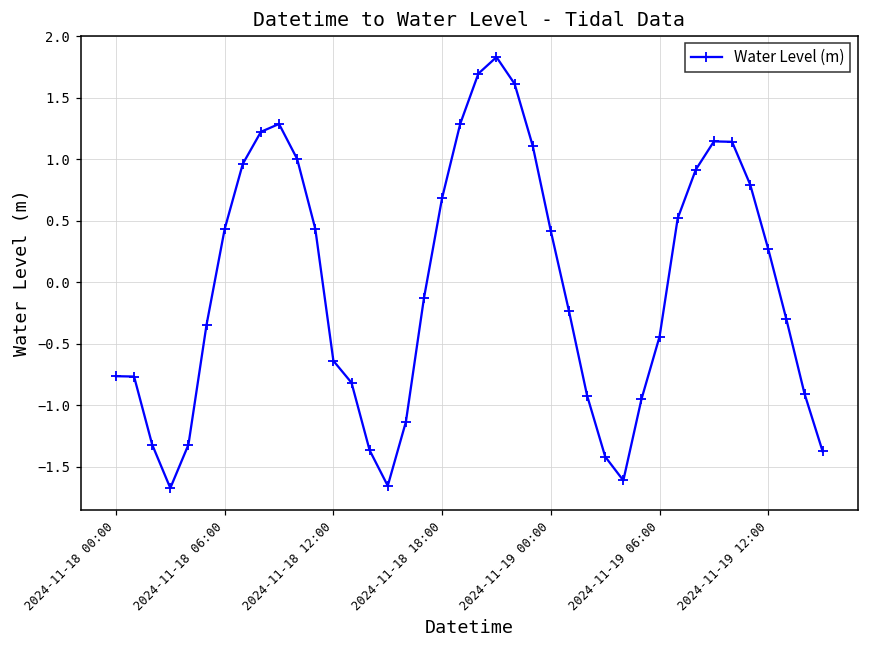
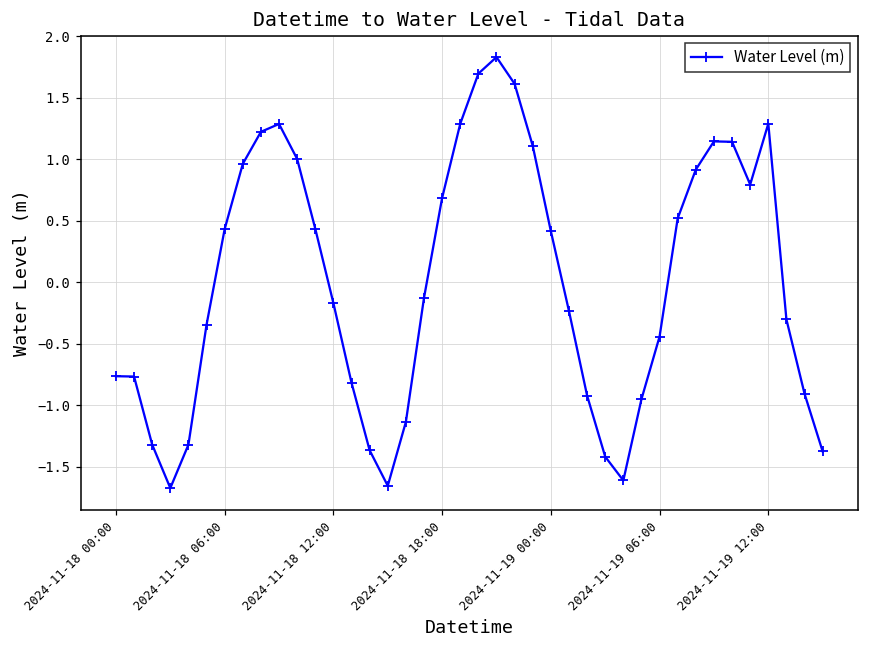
  {
    "2024-11-18 00:00": -0.76,
    "2024-11-18 06:00": 0.43,
-   "2024-11-18 12:00": -0.64,
+   "2024-11-18 12:00": -0.17,
    "2024-11-18 18:00": 0.69,
    "2024-11-19 00:00": 0.42,
    "2024-11-19 06:00": -0.44,
-   "2024-11-19 12:00": 0.27
+   "2024-11-19 12:00": 1.29
  }
